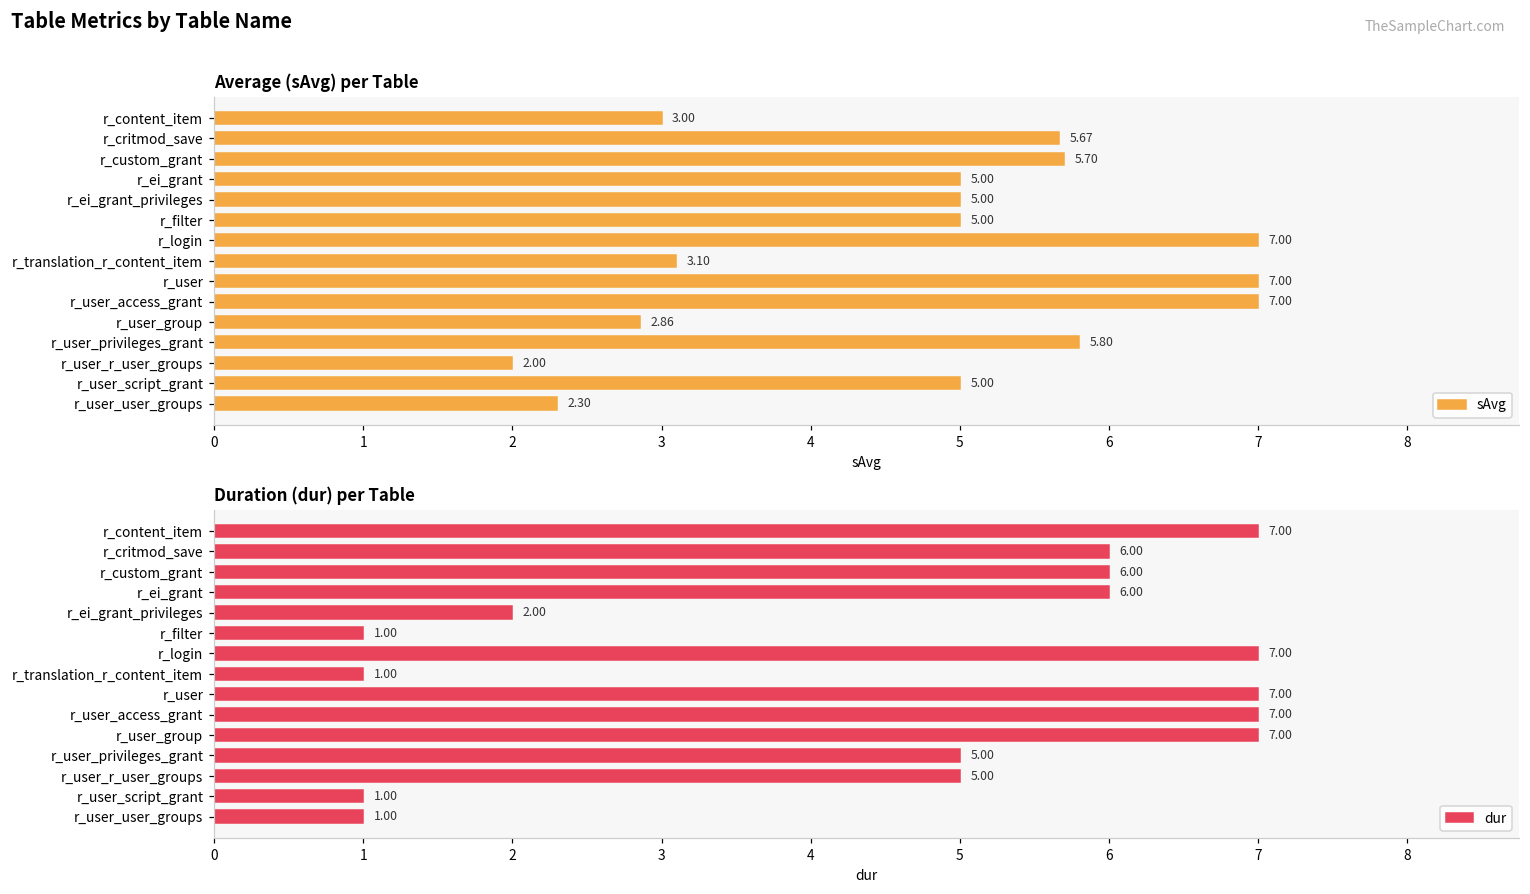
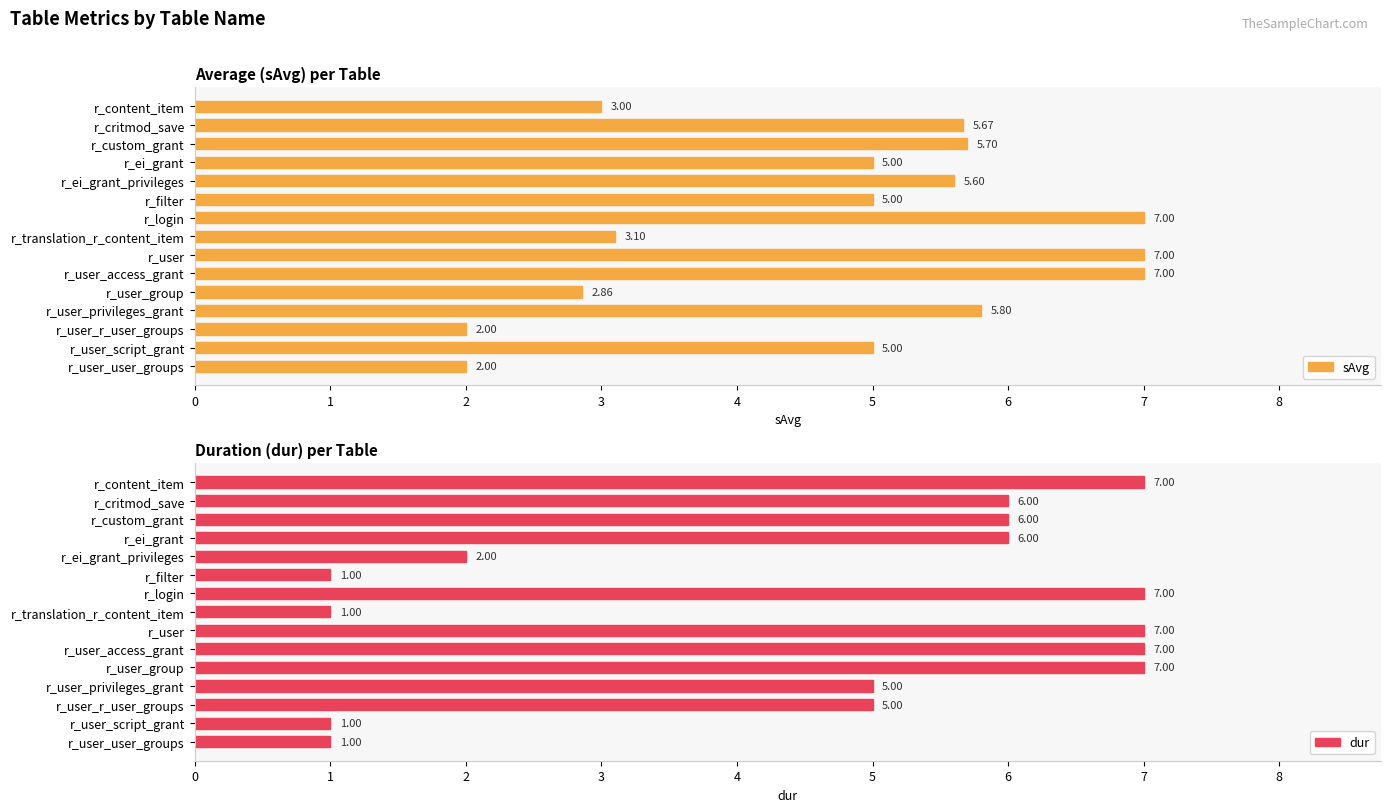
  {
    "Average (sAvg) per Table": {
      "r_content_item": 3.00,
      "r_critmod_save": 5.67,
      "r_custom_grant": 5.70,
      "r_ei_grant": 5.00,
-     "r_ei_grant_privileges": 5.00,
+     "r_ei_grant_privileges": 5.60,
      "r_filter": 5.00,
      "r_login": 7.00,
      "r_translation_r_content_item": 3.10,
      "r_user": 7.00,
      "r_user_access_grant": 7.00,
      "r_user_group": 2.86,
      "r_user_privileges_grant": 5.80,
      "r_user_r_user_groups": 2.00,
      "r_user_script_grant": 5.00,
-     "r_user_user_groups": 2.30
+     "r_user_user_groups": 2.00
    },
    "Duration (dur) per Table": {
      "r_content_item": 7.00,
      "r_critmod_save": 6.00,
      "r_custom_grant": 6.00,
      "r_ei_grant": 6.00,
      "r_ei_grant_privileges": 2.00,
      "r_filter": 1.00,
      "r_login": 7.00,
      "r_translation_r_content_item": 1.00,
      "r_user": 7.00,
      "r_user_access_grant": 7.00,
      "r_user_group": 7.00,
      "r_user_privileges_grant": 5.00,
      "r_user_r_user_groups": 5.00,
      "r_user_script_grant": 1.00,
      "r_user_user_groups": 1.00
    }
  }
